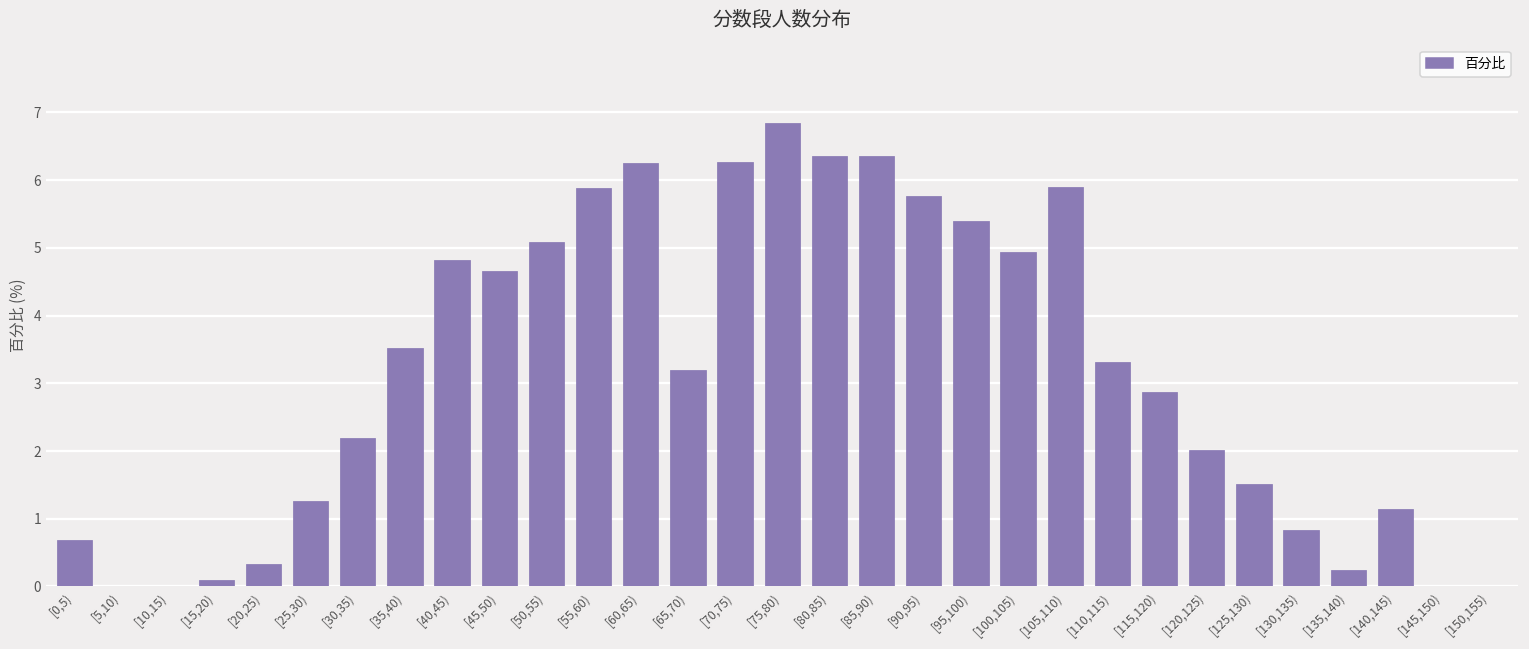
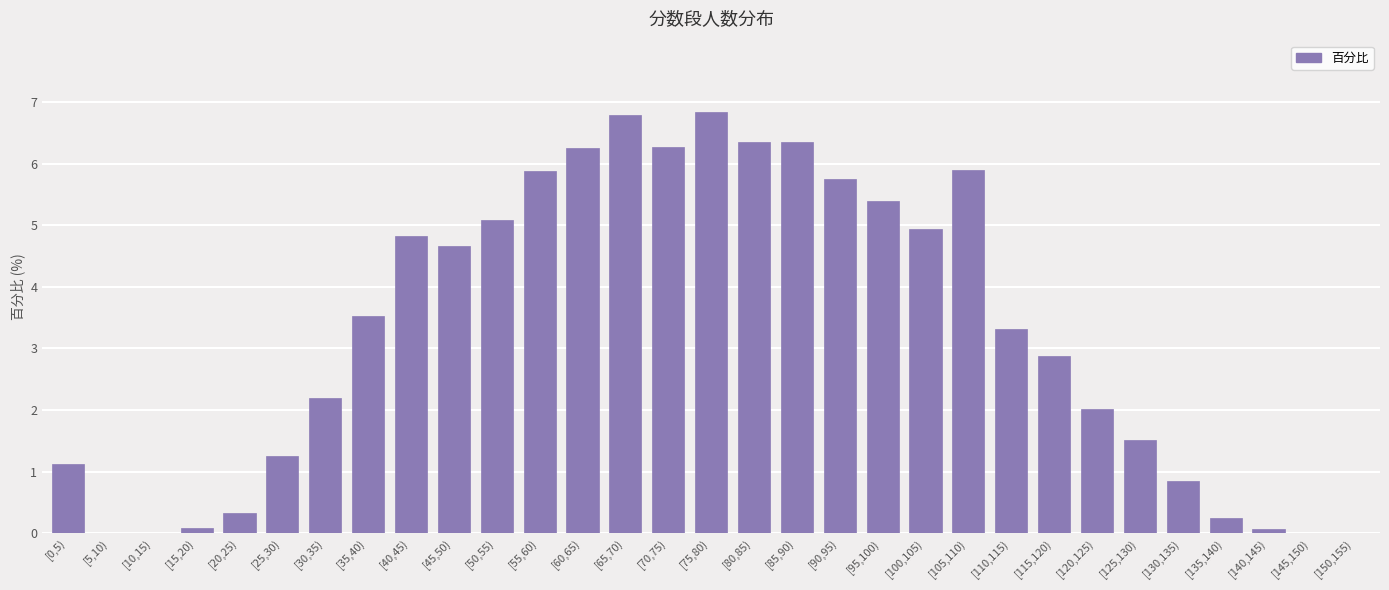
  {
-   "[0,5)": 0.7,
+   "[0,5)": 1.1,
    "[5,10)": 0.0,
    "[10,15)": 0.0,
    "[15,20)": 0.1,
    "[20,25)": 0.3,
    "[25,30)": 1.3,
    "[30,35)": 2.2,
    "[35,40)": 3.5,
    "[40,45)": 4.8,
    "[45,50)": 4.7,
    "[50,55)": 5.1,
    "[55,60)": 5.9,
    "[60,65)": 6.3,
-   "[65,70)": 3.2,
+   "[65,70)": 6.8,
    "[70,75)": 6.3,
    "[75,80)": 6.8,
    "[80,85)": 6.4,
    "[85,90)": 6.4,
    "[90,95)": 5.8,
    "[95,100)": 5.4,
    "[100,105)": 4.9,
    "[105,110)": 5.9,
    "[110,115)": 3.3,
    "[115,120)": 2.9,
    "[120,125)": 2.0,
    "[125,130)": 1.5,
    "[130,135)": 0.8,
    "[135,140)": 0.3,
-   "[140,145)": 1.2,
+   "[140,145)": 0.1,
    "[150,155)": 0.0
  }
